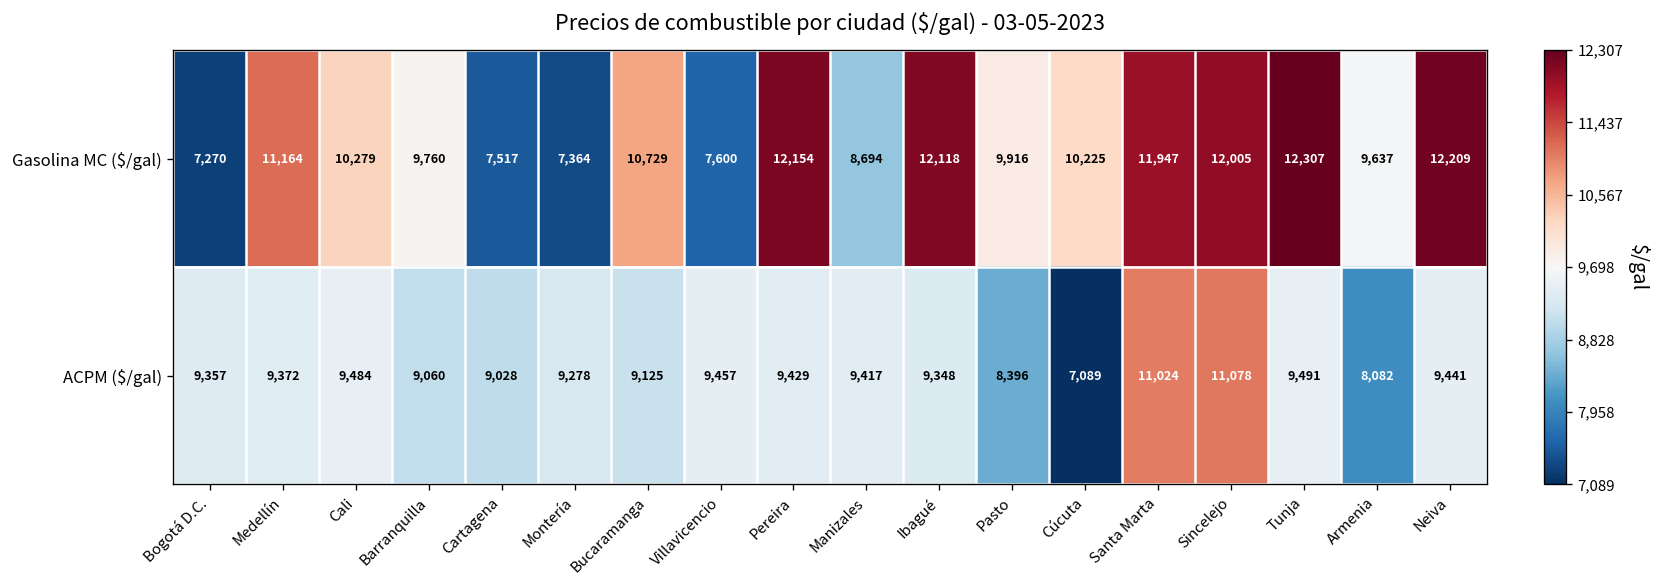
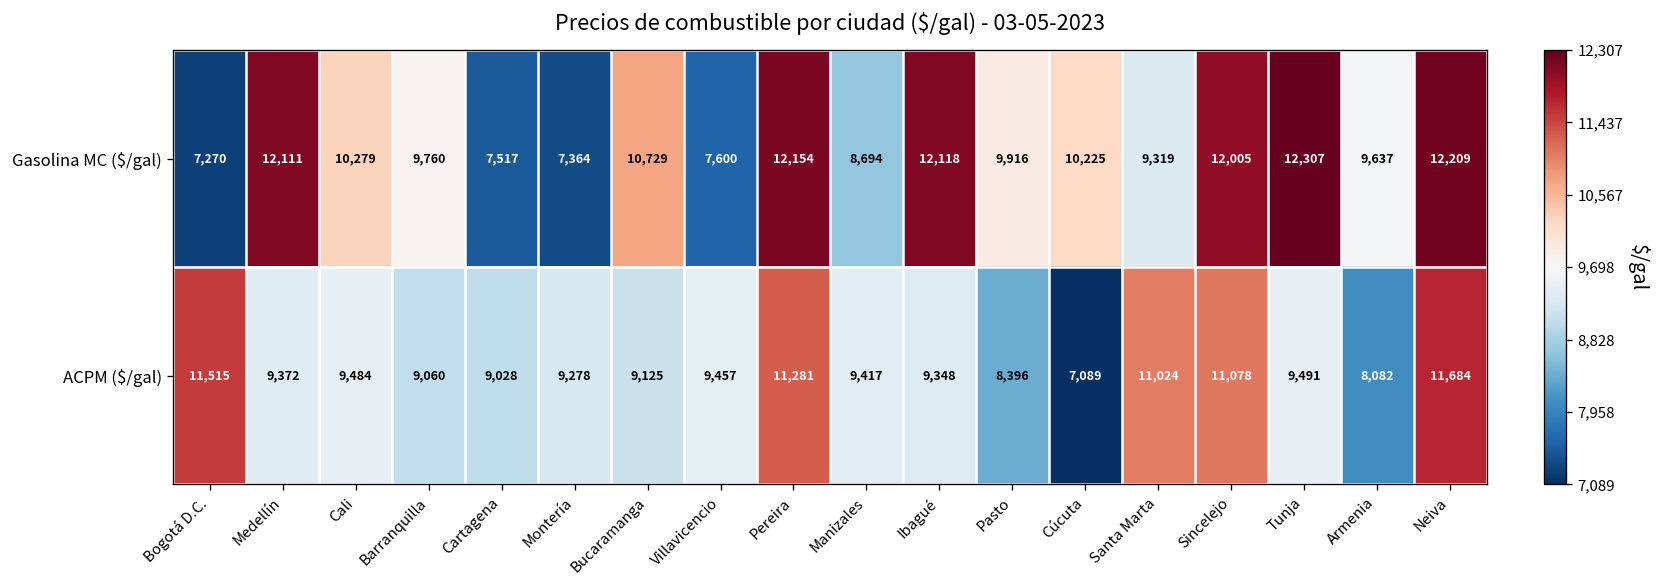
  {
    "Gasolina MC ($/gal)": {
      "Bogotá D.C.": "7,270",
-     "Medellín": "11,164",
+     "Medellín": "12,111",
      "Cali": "10,279",
      "Barranquilla": "9,760",
      "Cartagena": "7,517",
      "Montería": "7,364",
      "Bucaramanga": "10,729",
      "Villavicencio": "7,600",
      "Pereira": "12,154",
      "Manizales": "8,694",
      "Ibagué": "12,118",
      "Pasto": "9,916",
      "Cúcuta": "10,225",
-     "Santa Marta": "11,947",
+     "Santa Marta": "9,319",
      "Sincelejo": "12,005",
      "Tunja": "12,307",
      "Armenia": "9,637",
      "Neiva": "12,209"
    },
    "ACPM ($/gal)": {
-     "Bogotá D.C.": "9,357",
+     "Bogotá D.C.": "11,515",
      "Medellín": "9,372",
      "Cali": "9,484",
      "Barranquilla": "9,060",
      "Cartagena": "9,028",
      "Montería": "9,278",
      "Bucaramanga": "9,125",
      "Villavicencio": "9,457",
-     "Pereira": "9,429",
+     "Pereira": "11,281",
      "Manizales": "9,417",
      "Ibagué": "9,348",
      "Pasto": "8,396",
      "Cúcuta": "7,089",
      "Santa Marta": "11,024",
      "Sincelejo": "11,078",
      "Tunja": "9,491",
      "Armenia": "8,082",
-     "Neiva": "9,441"
+     "Neiva": "11,684"
    }
  }
